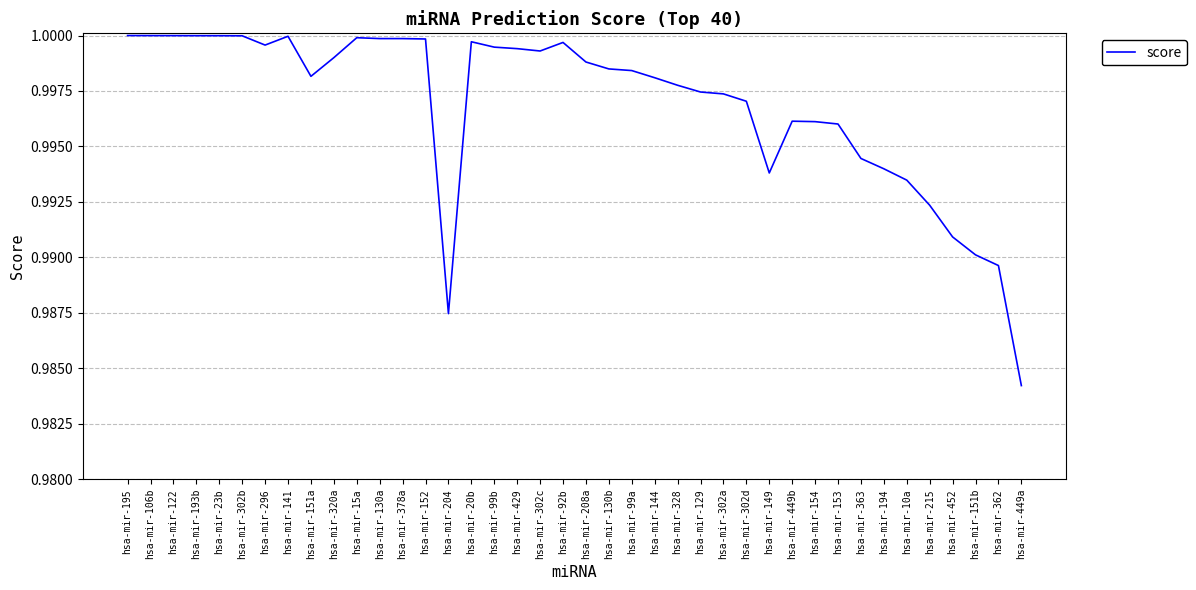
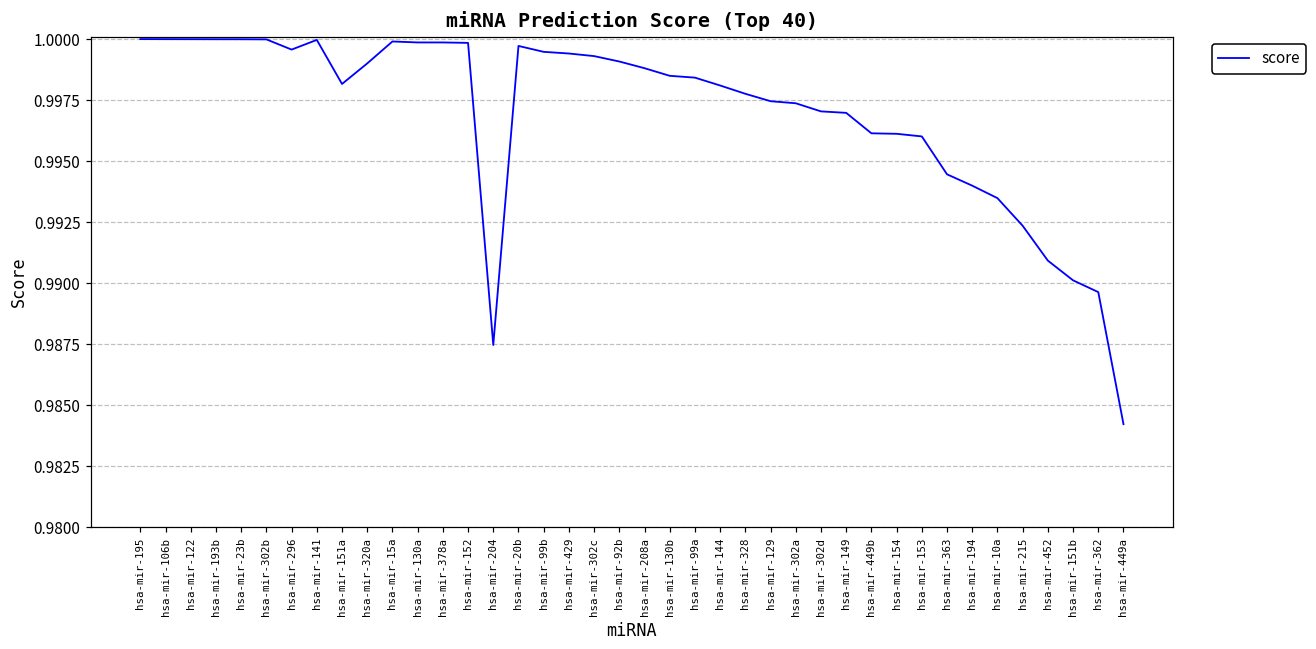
  {
    "hsa-mir-195": 1.0000,
    "hsa-mir-106b": 1.0000,
    "hsa-mir-122": 1.0000,
    "hsa-mir-193b": 1.0000,
    "hsa-mir-23b": 1.0000,
    "hsa-mir-302b": 1.0000,
    "hsa-mir-296": 0.9996,
    "hsa-mir-141": 1.0000,
    "hsa-mir-151a": 0.9982,
    "hsa-mir-320a": 0.9990,
    "hsa-mir-15a": 0.9999,
    "hsa-mir-130a": 0.9999,
    "hsa-mir-378a": 0.9999,
    "hsa-mir-152": 0.9998,
    "hsa-mir-204": 0.9875,
    "hsa-mir-20b": 0.9997,
    "hsa-mir-99b": 0.9995,
    "hsa-mir-429": 0.9994,
    "hsa-mir-302c": 0.9993,
-   "hsa-mir-92b": 0.9997,
+   "hsa-mir-92b": 0.9991,
    "hsa-mir-208a": 0.9988,
    "hsa-mir-130b": 0.9985,
    "hsa-mir-99a": 0.9984,
    "hsa-mir-144": 0.9981,
    "hsa-mir-328": 0.9978,
    "hsa-mir-129": 0.9975,
    "hsa-mir-302a": 0.9974,
    "hsa-mir-302d": 0.9970,
-   "hsa-mir-149": 0.9938,
+   "hsa-mir-149": 0.9970,
    "hsa-mir-449b": 0.9961,
    "hsa-mir-154": 0.9961,
    "hsa-mir-153": 0.9960,
    "hsa-mir-363": 0.9945,
    "hsa-mir-194": 0.9940,
    "hsa-mir-10a": 0.9935,
    "hsa-mir-215": 0.9924,
    "hsa-mir-452": 0.9909,
    "hsa-mir-151b": 0.9901,
    "hsa-mir-362": 0.9896,
    "hsa-mir-449a": 0.9842
  }
